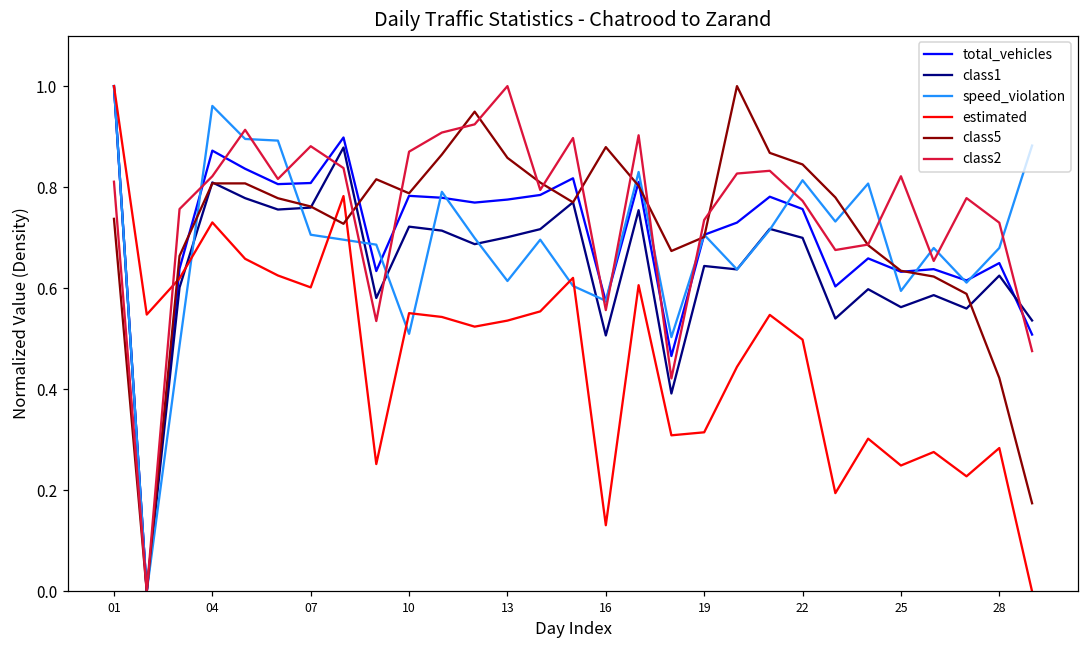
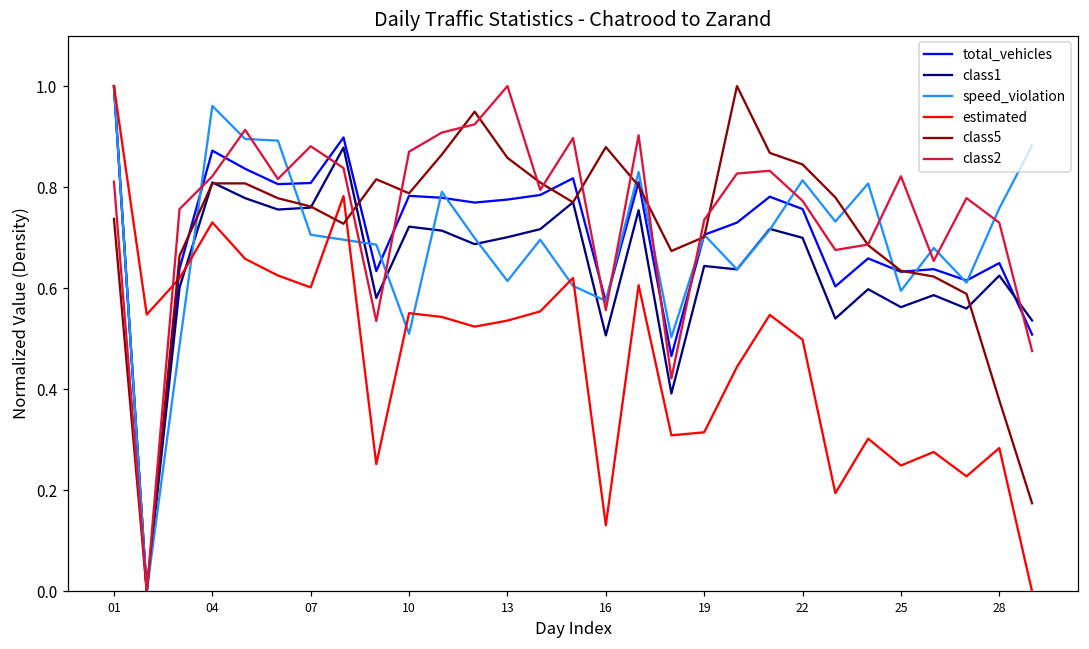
  {
    "total_vehicles": {
      "04": 0.87,
      "07": 0.81,
      "13": 0.78,
      "22": 0.76,
      "28": 0.65
    },
    "class1": {
      "10": 0.72,
      "13": 0.70,
      "16": 0.51,
      "19": 0.64,
      "22": 0.70,
      "25": 0.56,
      "28": 0.63
    },
    "speed_violation": {
      "04": 0.96,
      "07": 0.71,
      "10": 0.51,
      "13": 0.61,
      "22": 0.81,
      "25": 0.59,
-     "28": 0.68
+     "28": 0.76
    },
    "estimated": {
      "04": 0.73,
      "07": 0.60,
      "10": 0.55,
      "13": 0.54,
      "16": 0.13,
      "19": 0.31,
      "22": 0.50,
      "25": 0.25,
      "28": 0.28
    },
    "class5": {
      "01": 0.74,
      "13": 0.86,
      "16": 0.88,
      "22": 0.85,
-     "28": 0.42
+     "28": 0.38
    },
    "class2": {
      "01": 0.81,
      "04": 0.82,
      "07": 0.88,
      "10": 0.87,
      "13": 1.00,
      "16": 0.56,
      "19": 0.74,
      "22": 0.77,
      "25": 0.82,
      "28": 0.73
    }
  }
